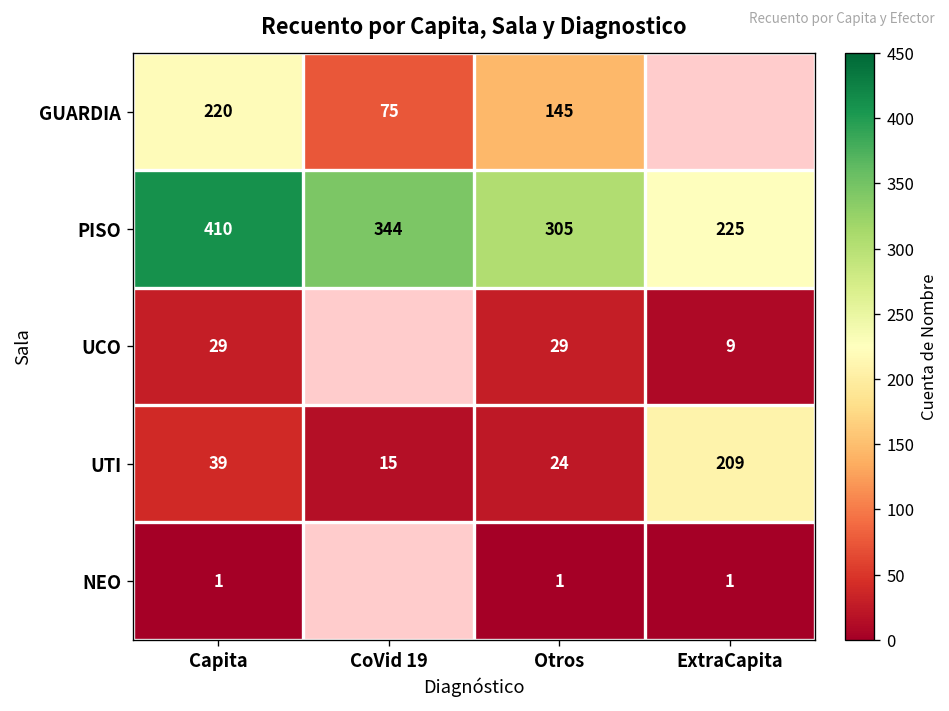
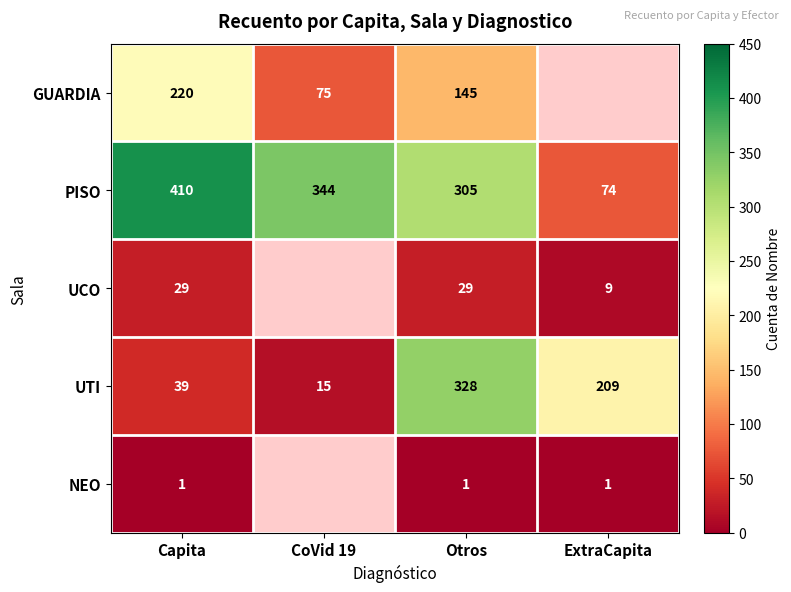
  {
    "GUARDIA": {
      "Capita": 220,
      "CoVid 19": 75,
      "Otros": 145
    },
    "PISO": {
      "Capita": 410,
      "CoVid 19": 344,
      "Otros": 305,
-     "ExtraCapita": 225
+     "ExtraCapita": 74
    },
    "UCO": {
      "Capita": 29,
      "Otros": 29,
      "ExtraCapita": 9
    },
    "UTI": {
      "Capita": 39,
      "CoVid 19": 15,
-     "Otros": 24,
+     "Otros": 328,
      "ExtraCapita": 209
    },
    "NEO": {
      "Capita": 1,
      "Otros": 1,
      "ExtraCapita": 1
    }
  }
